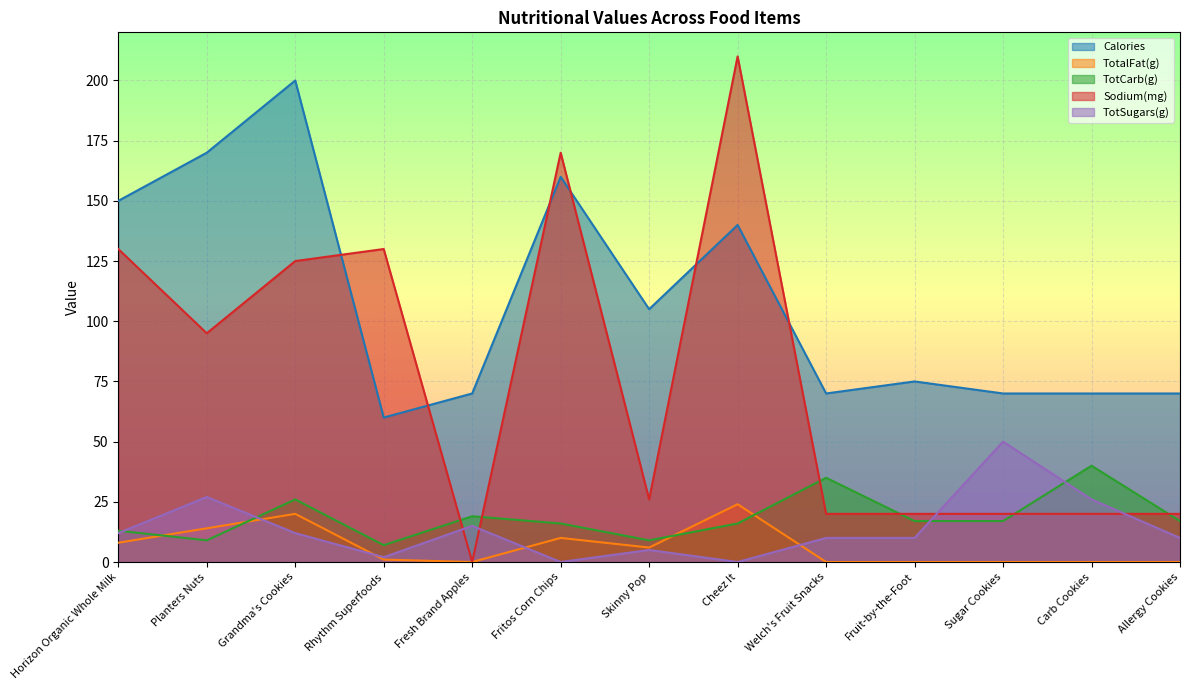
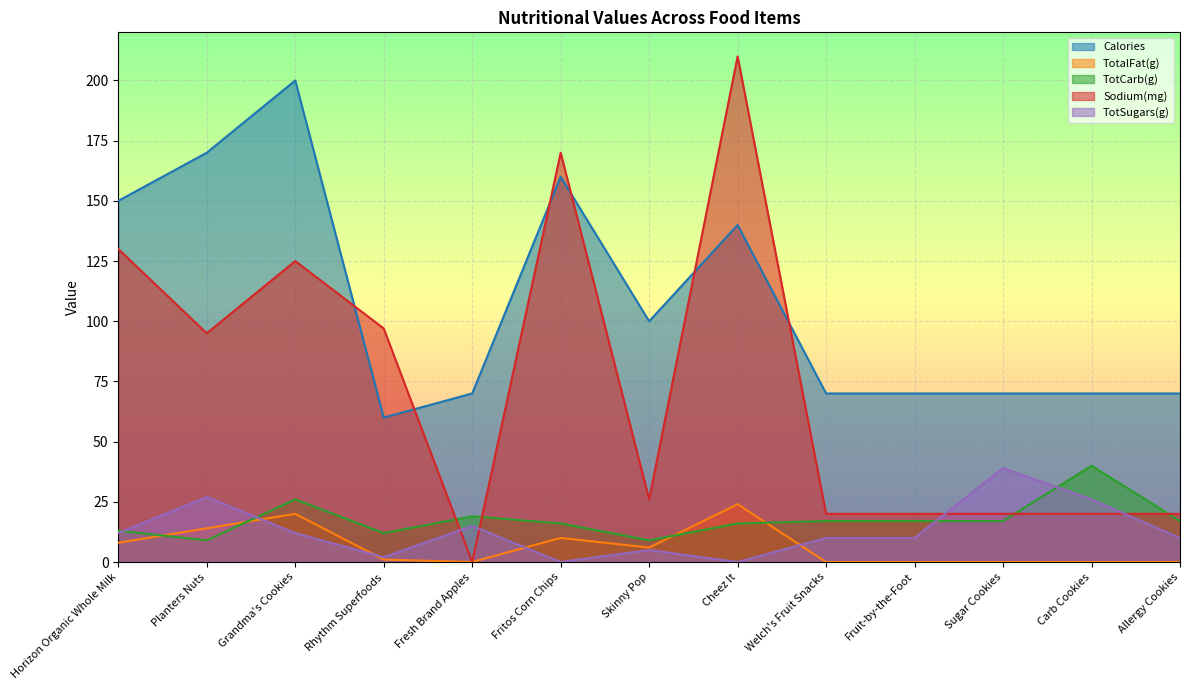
  {
    "Calories": {
      "Horizon Organic Whole Milk": 150,
      "Planters Nuts": 170,
      "Grandma's Cookies": 200,
      "Rhythm Superfoods": 60,
      "Fresh Brand Apples": 70,
      "Fritos Corn Chips": 160,
-     "Skinny Pop": 105,
+     "Skinny Pop": 100,
      "Cheez It": 140,
      "Welch's Fruit Snacks": 70,
-     "Fruit-by-the-Foot": 75,
+     "Fruit-by-the-Foot": 70,
      "Sugar Cookies": 70,
      "Carb Cookies": 70,
      "Allergy Cookies": 70
    },
    "TotalFat(g)": {
      "Horizon Organic Whole Milk": 8,
      "Planters Nuts": 14,
      "Grandma's Cookies": 20,
      "Fritos Corn Chips": 10,
      "Cheez It": 24,
      "Welch's Fruit Snacks": 0,
      "Fruit-by-the-Foot": 0,
      "Sugar Cookies": 0,
      "Carb Cookies": 0,
      "Allergy Cookies": 0
    },
    "TotCarb(g)": {
      "Planters Nuts": 9,
      "Grandma's Cookies": 26,
-     "Rhythm Superfoods": 7,
+     "Rhythm Superfoods": 12,
      "Fresh Brand Apples": 19,
      "Fritos Corn Chips": 16,
      "Skinny Pop": 9,
      "Cheez It": 16,
-     "Welch's Fruit Snacks": 35,
+     "Welch's Fruit Snacks": 17,
      "Fruit-by-the-Foot": 17,
      "Sugar Cookies": 17,
      "Carb Cookies": 40,
      "Allergy Cookies": 17
    },
    "Sodium(mg)": {
      "Horizon Organic Whole Milk": 130,
      "Planters Nuts": 95,
      "Grandma's Cookies": 125,
-     "Rhythm Superfoods": 130,
+     "Rhythm Superfoods": 97,
      "Fritos Corn Chips": 170,
      "Skinny Pop": 26,
      "Cheez It": 210,
      "Welch's Fruit Snacks": 20,
      "Fruit-by-the-Foot": 20,
      "Sugar Cookies": 20,
      "Carb Cookies": 20,
      "Allergy Cookies": 20
    },
    "TotSugars(g)": {
      "Planters Nuts": 27,
      "Grandma's Cookies": 12,
      "Fresh Brand Apples": 15,
      "Fritos Corn Chips": 0,
      "Cheez It": 0,
      "Welch's Fruit Snacks": 10,
      "Fruit-by-the-Foot": 10,
-     "Sugar Cookies": 50,
+     "Sugar Cookies": 39,
      "Carb Cookies": 26,
      "Allergy Cookies": 10
    }
  }
